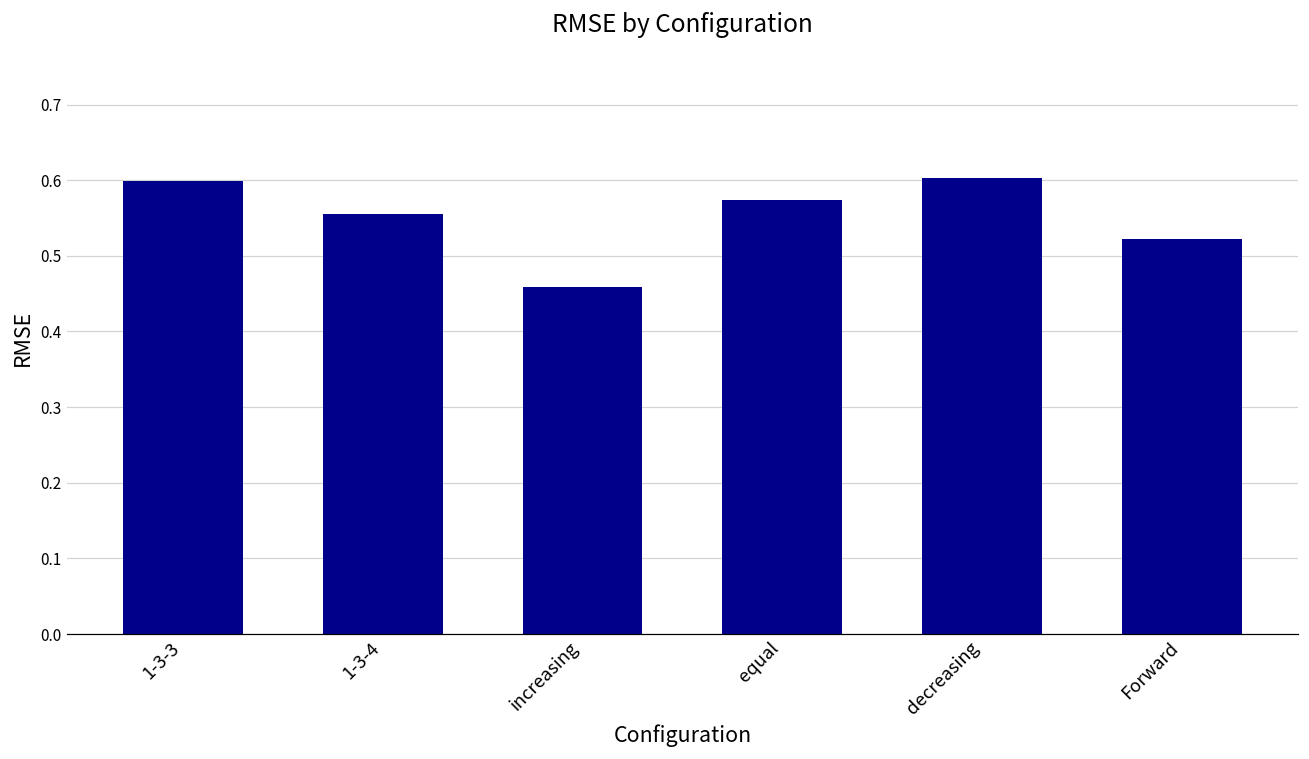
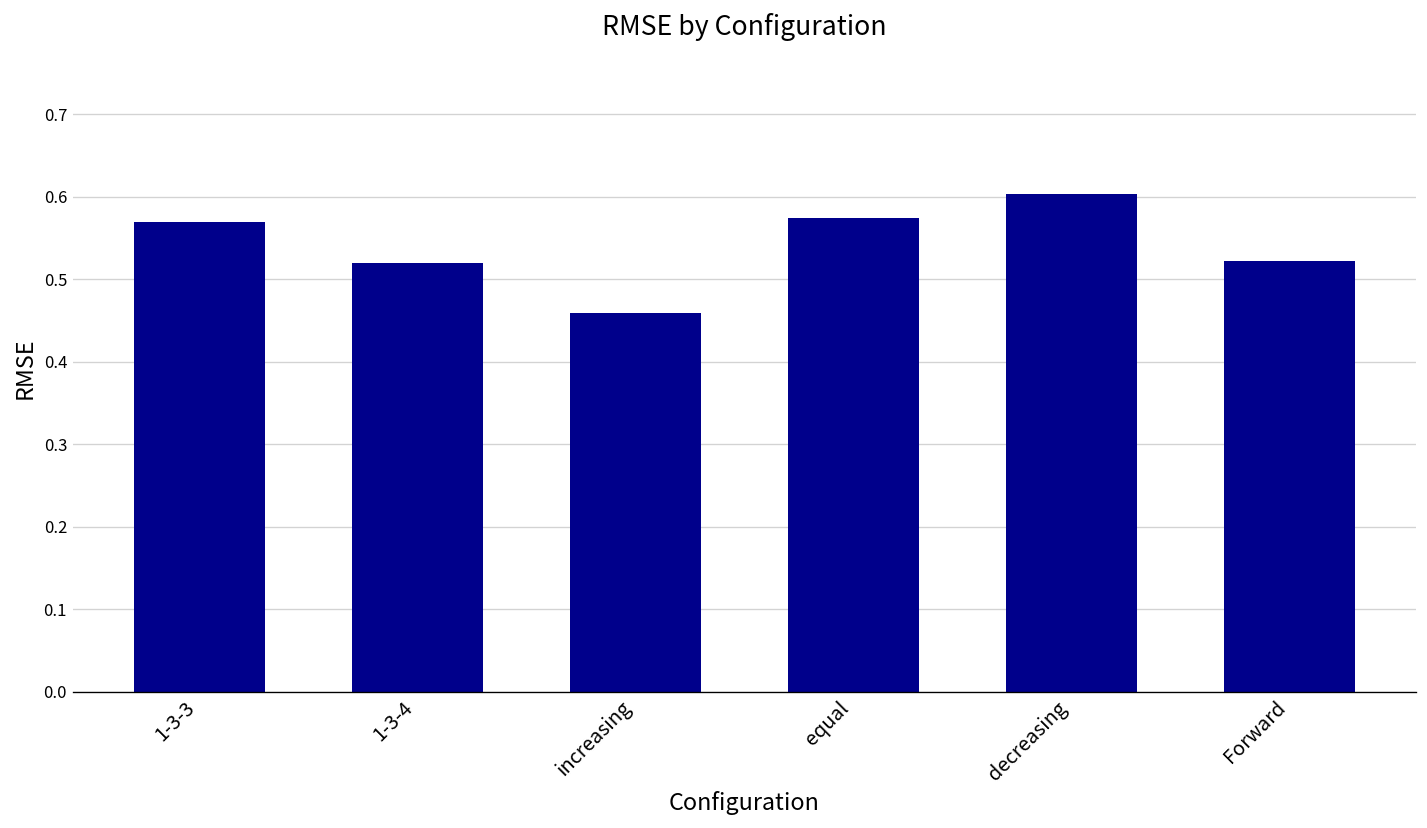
  {
-   "1-3-3": 0.60,
-   "1-3-4": 0.56,
+   "1-3-3": 0.57,
+   "1-3-4": 0.52,
    "increasing": 0.46,
    "equal": 0.57,
    "decreasing": 0.60,
    "Forward": 0.52
  }
